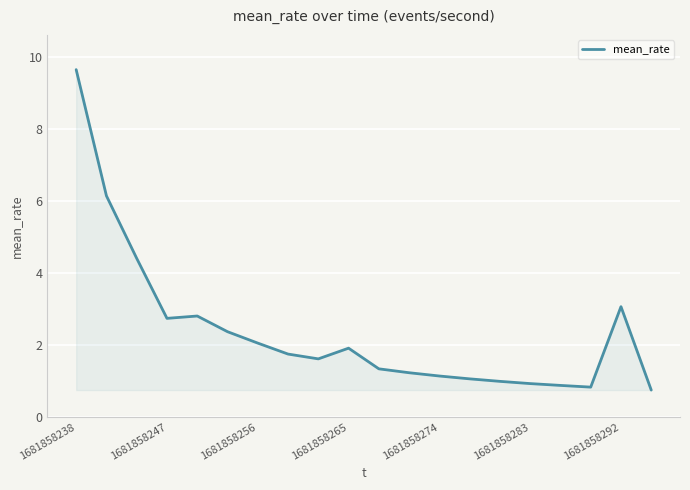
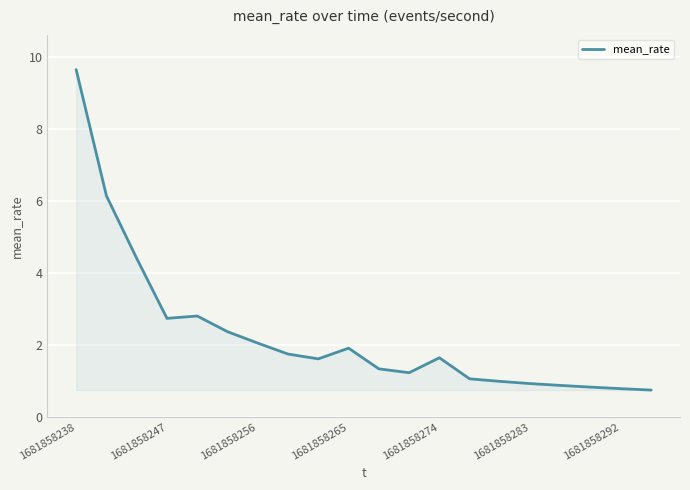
  {
    "1681858238": 9.6,
    "1681858247": 2.7,
    "1681858256": 2.1,
    "1681858265": 1.9,
-   "1681858274": 1.1,
+   "1681858274": 1.6,
    "1681858283": 0.9,
-   "1681858292": 3.1
+   "1681858292": 0.8
  }
